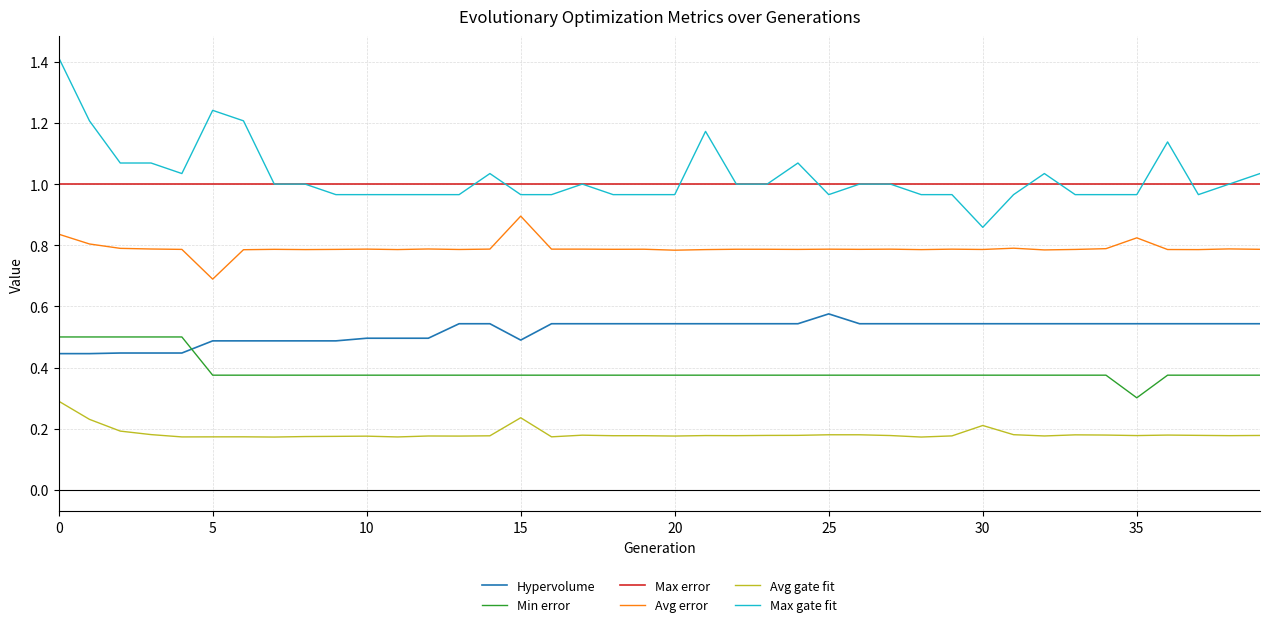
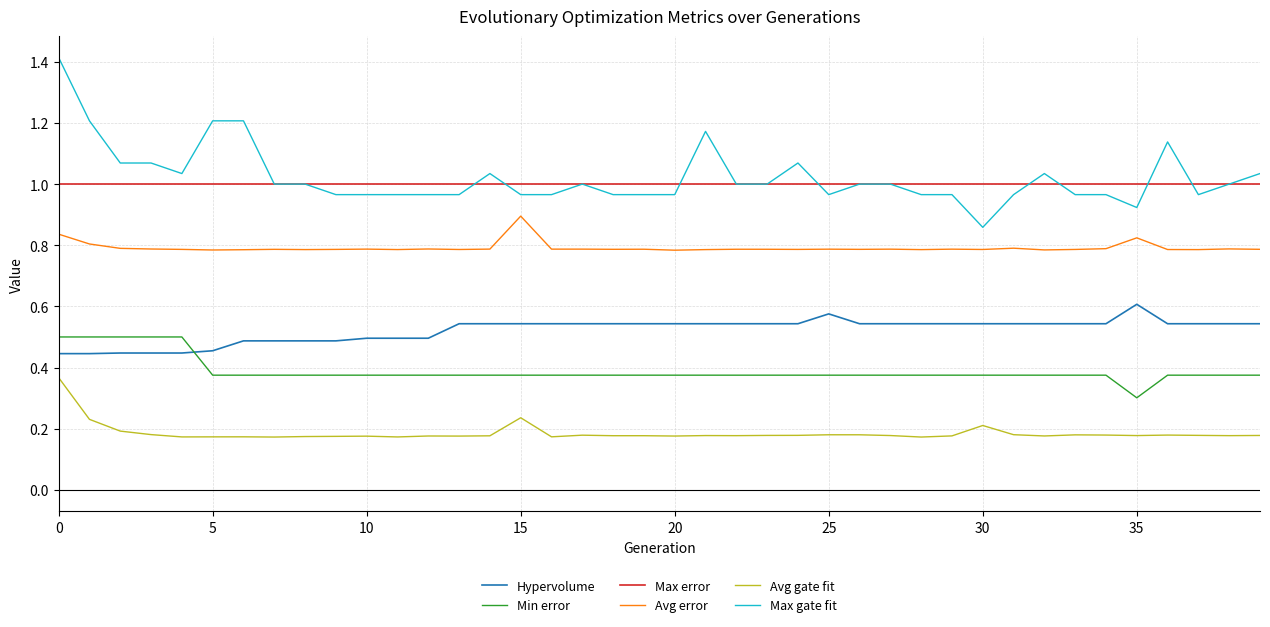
  {
    "Hypervolume": {
      "0": 0.45,
-     "5": 0.49,
+     "5": 0.45,
      "10": 0.50,
-     "15": 0.49,
+     "15": 0.54,
      "20": 0.54,
      "25": 0.58,
      "30": 0.54,
-     "35": 0.54
+     "35": 0.61
    },
    "Min error": {
      "0": 0.50,
      "5": 0.38,
      "10": 0.38,
      "15": 0.38,
      "20": 0.38,
      "25": 0.38,
      "30": 0.38,
      "35": 0.30
    },
    "Max error": {
      "0": 1.00,
      "5": 1.00,
      "10": 1.00,
      "15": 1.00,
      "20": 1.00,
      "25": 1.00,
      "30": 1.00,
      "35": 1.00
    },
    "Avg error": {
      "0": 0.84,
-     "5": 0.69,
+     "5": 0.78,
      "10": 0.79,
      "15": 0.90,
      "20": 0.78,
      "25": 0.79,
      "30": 0.79,
      "35": 0.82
    },
    "Avg gate fit": {
-     "0": 0.29,
+     "0": 0.37,
      "5": 0.17,
      "10": 0.18,
      "15": 0.24,
      "20": 0.18,
      "25": 0.18,
      "30": 0.21,
      "35": 0.18
    },
    "Max gate fit": {
      "0": 1.41,
-     "5": 1.24,
+     "5": 1.21,
      "10": 0.97,
      "15": 0.97,
      "20": 0.97,
      "25": 0.97,
      "30": 0.86,
-     "35": 0.97
+     "35": 0.92
    }
  }
